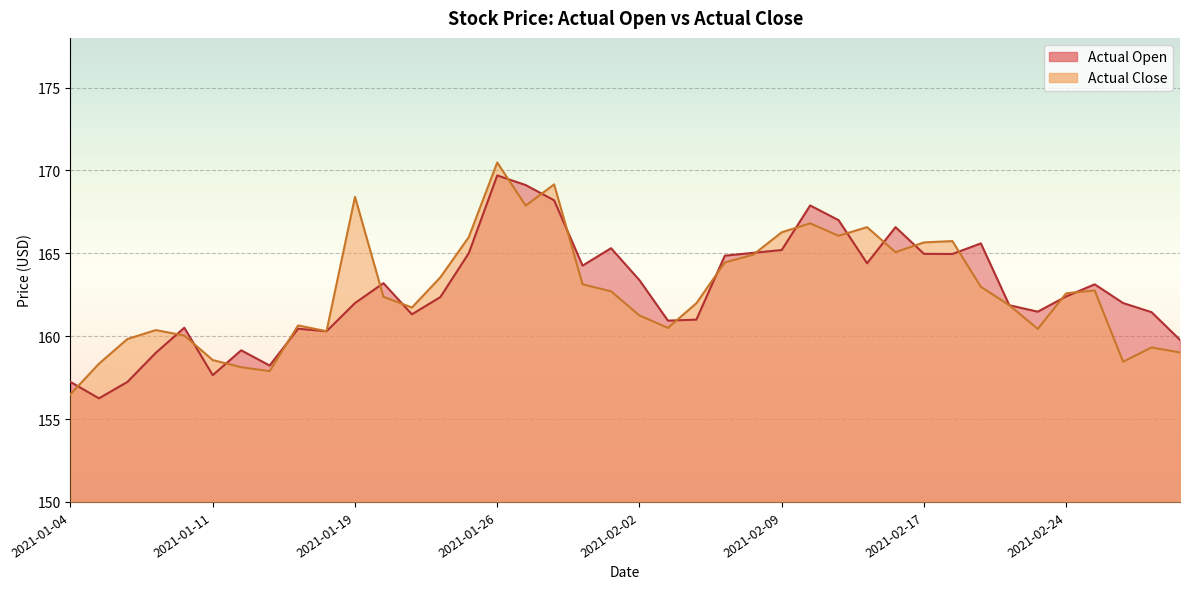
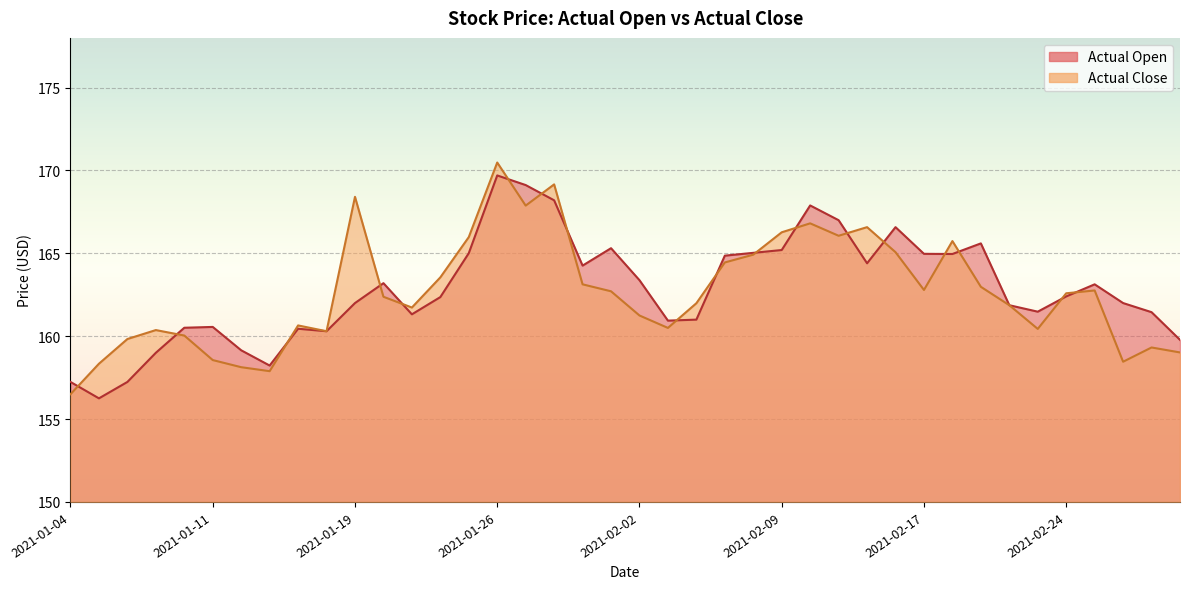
  {
    "Actual Open": {
      "2021-01-04": 157.2,
-     "2021-01-11": 157.7,
+     "2021-01-11": 160.6,
      "2021-01-19": 162.0,
      "2021-01-26": 169.7,
      "2021-02-02": 163.4,
      "2021-02-09": 165.2,
      "2021-02-17": 165.0,
      "2021-02-24": 162.4
    },
    "Actual Close": {
      "2021-01-04": 156.5,
      "2021-01-11": 158.6,
      "2021-01-19": 168.4,
      "2021-01-26": 170.5,
      "2021-02-02": 161.3,
      "2021-02-09": 166.3,
-     "2021-02-17": 165.7,
+     "2021-02-17": 162.8,
      "2021-02-24": 162.6
    }
  }
